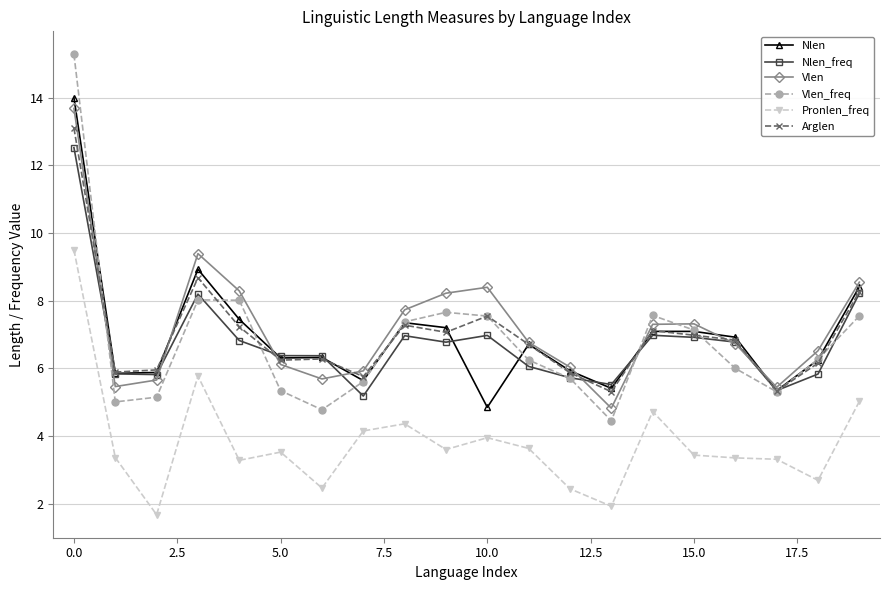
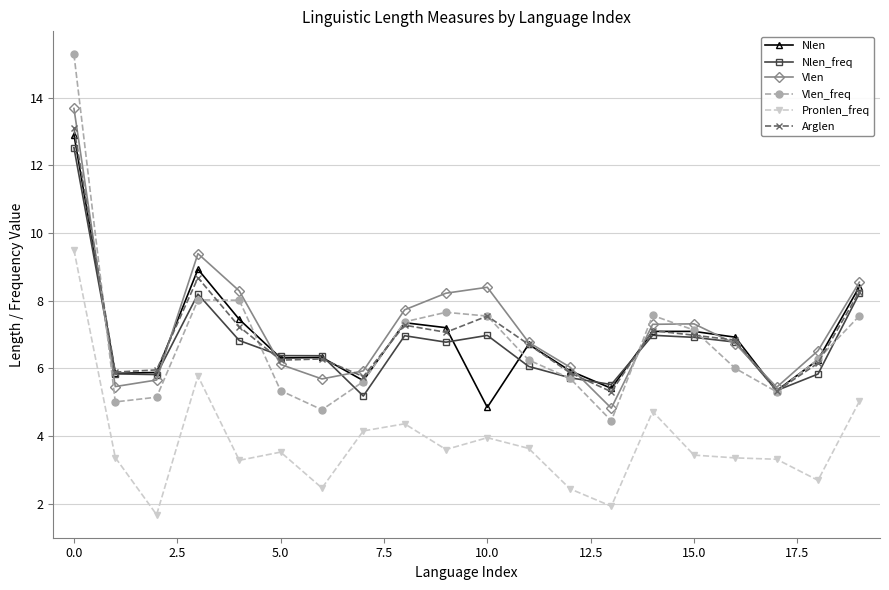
  {
    "Nlen": {
-     "0.0": 14.0,
+     "0.0": 12.9,
      "10.0": 4.8
    }
  }
